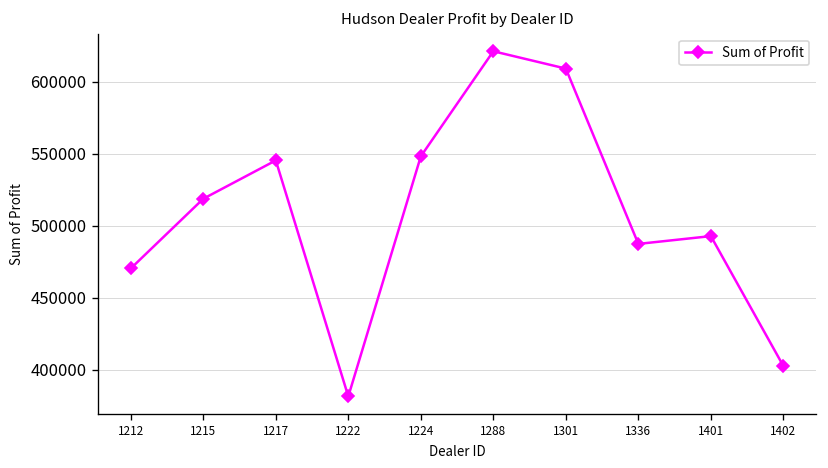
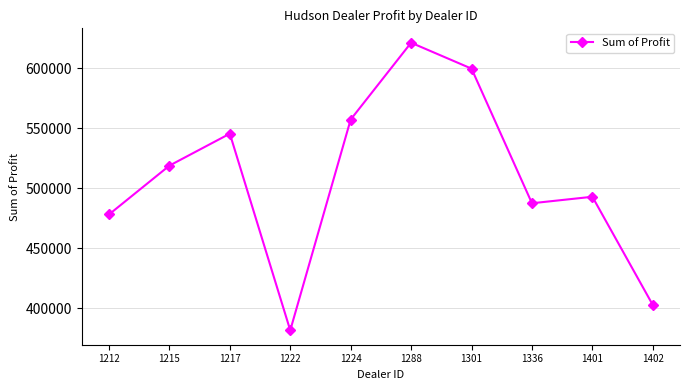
  {
-   "1212": 470000,
+   "1212": 478000,
    "1215": 519000,
    "1217": 545000,
    "1222": 382000,
-   "1224": 548000,
+   "1224": 557000,
    "1288": 621000,
-   "1301": 609000,
+   "1301": 600000,
    "1336": 487000,
    "1401": 493000,
    "1402": 403000
  }
